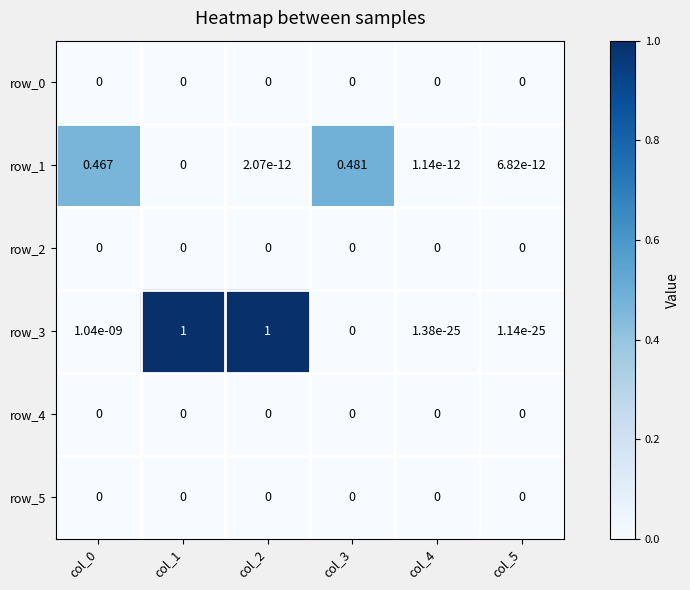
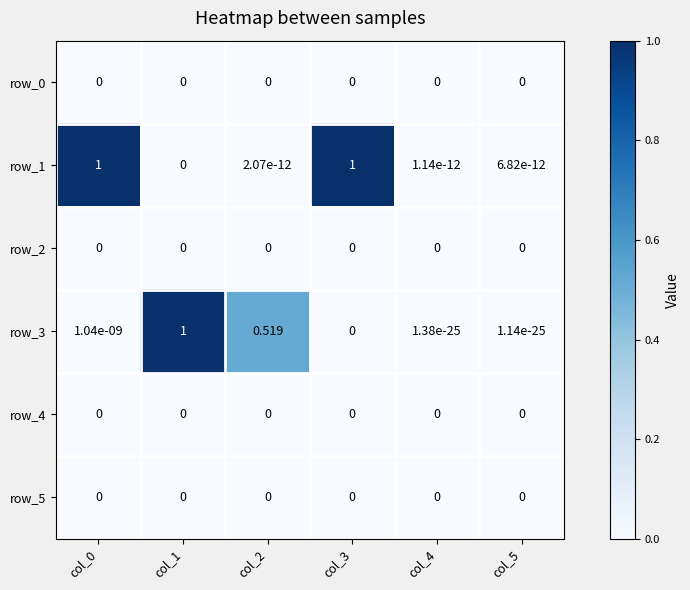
  {
    "row_0": {
      "col_0": "0",
      "col_1": "0",
      "col_2": "0",
      "col_3": "0",
      "col_4": "0",
      "col_5": "0"
    },
    "row_1": {
-     "col_0": "0.467",
+     "col_0": "1",
      "col_1": "0",
      "col_2": "2.07e-12",
-     "col_3": "0.481",
+     "col_3": "1",
      "col_4": "1.14e-12",
      "col_5": "6.82e-12"
    },
    "row_2": {
      "col_0": "0",
      "col_1": "0",
      "col_2": "0",
      "col_3": "0",
      "col_4": "0",
      "col_5": "0"
    },
    "row_3": {
      "col_0": "1.04e-09",
      "col_1": "1",
-     "col_2": "1",
+     "col_2": "0.519",
      "col_3": "0",
      "col_4": "1.38e-25",
      "col_5": "1.14e-25"
    },
    "row_4": {
      "col_0": "0",
      "col_1": "0",
      "col_2": "0",
      "col_3": "0",
      "col_4": "0",
      "col_5": "0"
    },
    "row_5": {
      "col_0": "0",
      "col_1": "0",
      "col_2": "0",
      "col_3": "0",
      "col_4": "0",
      "col_5": "0"
    }
  }
